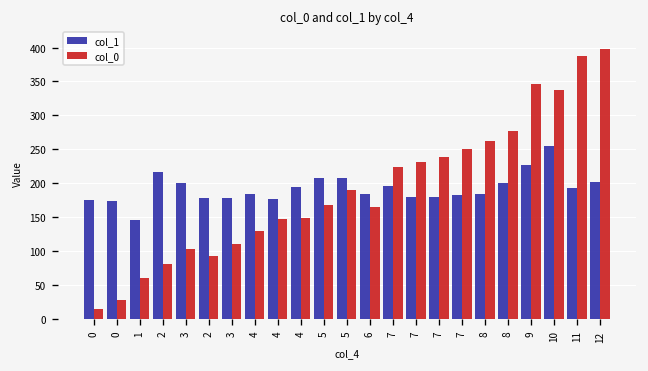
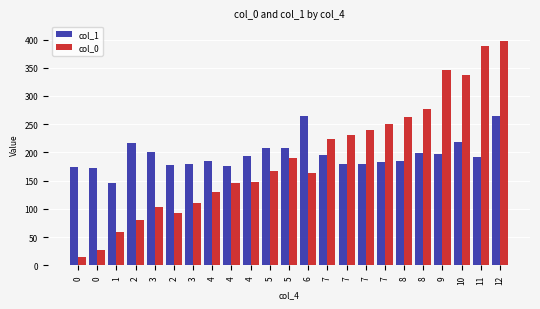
  {
    "col_1": {
      "1": 150,
-     "6": 180,
-     "9": 230,
-     "10": 260,
+     "6": 260,
+     "9": 200,
+     "10": 220,
      "11": 190,
-     "12": 200
+     "12": 260
    },
    "col_0": {
      "1": 60,
      "6": 160,
      "9": 350,
      "10": 340,
      "11": 390,
      "12": 400
    }
  }
